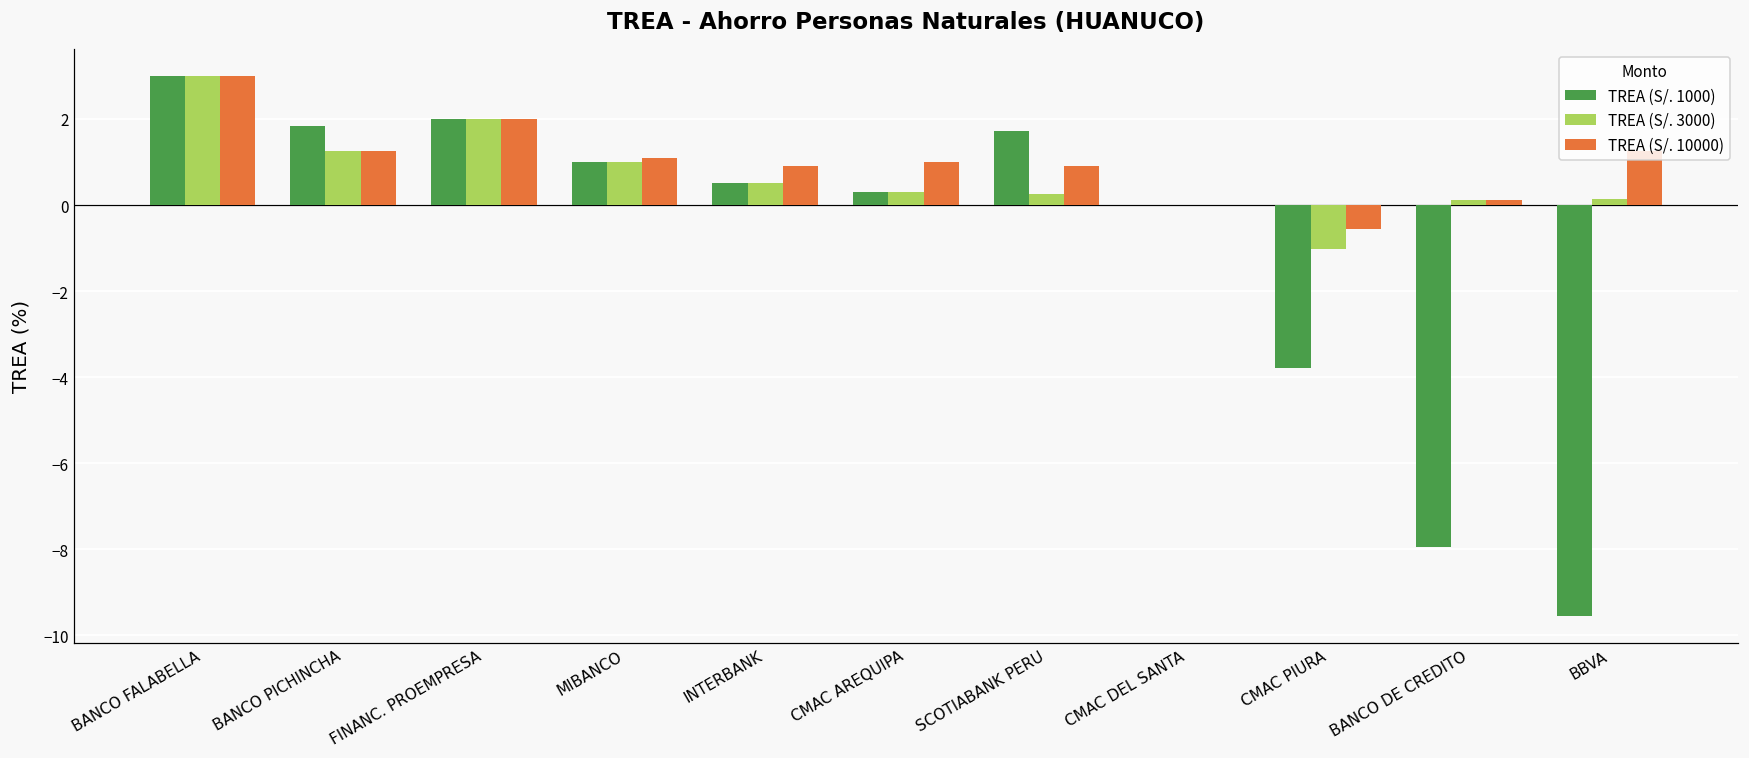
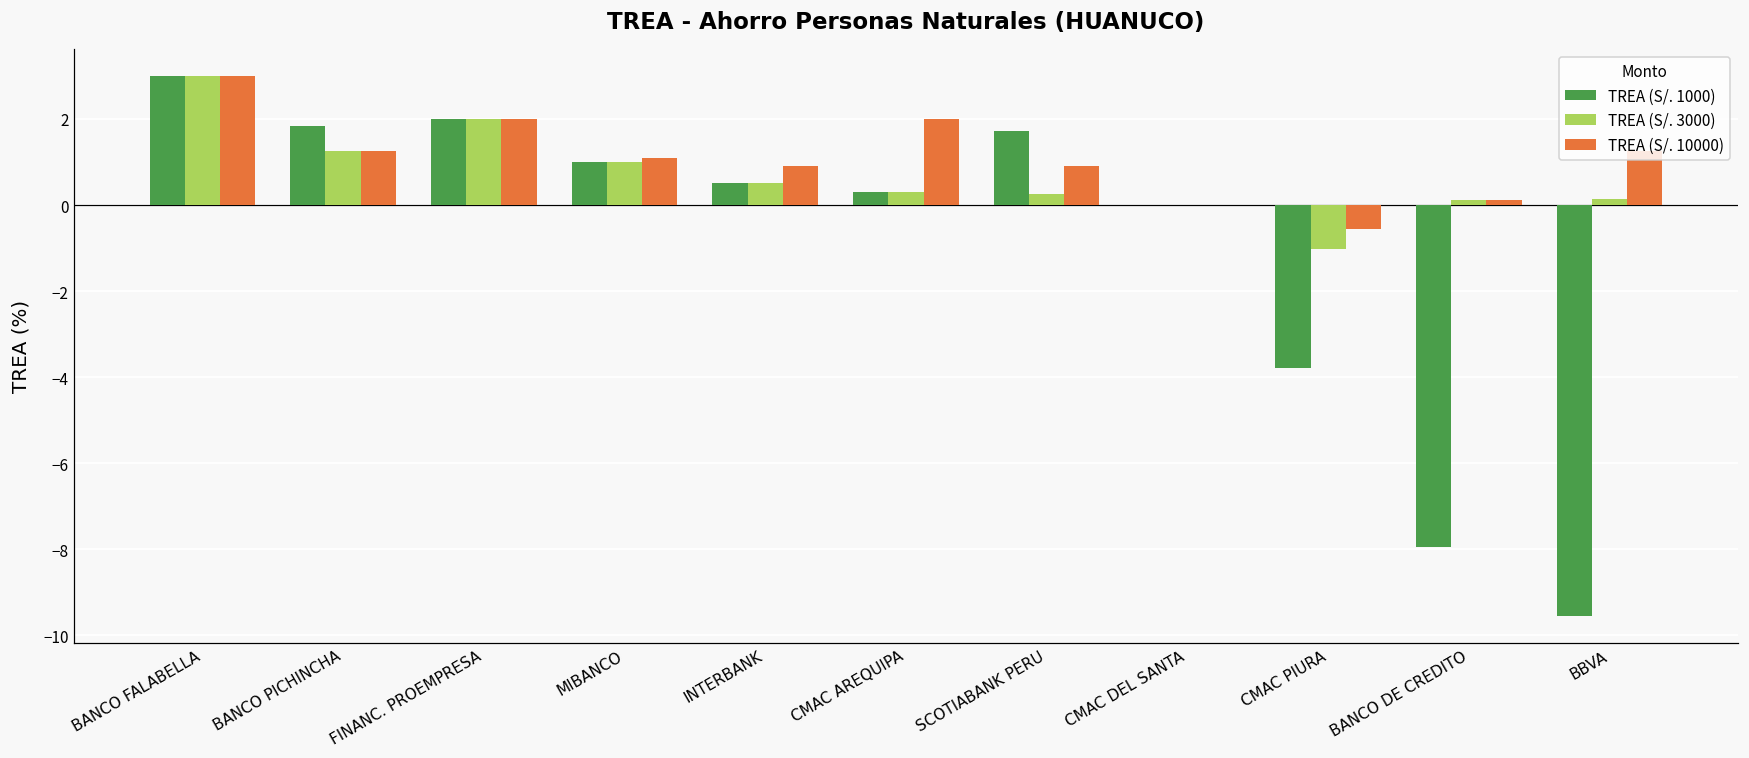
  {
    "TREA (S/. 1000)": {
      "BANCO FALABELLA": 3,
      "BANCO PICHINCHA": 1.8,
      "FINANC. PROEMPRESA": 2,
      "MIBANCO": 1,
      "INTERBANK": 0.5,
      "CMAC AREQUIPA": 0.3,
      "SCOTIABANK PERU": 1.7,
      "CMAC DEL SANTA": 0,
      "CMAC PIURA": -3.8,
      "BANCO DE CREDITO": -8,
      "BBVA": -9.6
    },
    "TREA (S/. 3000)": {
      "BANCO FALABELLA": 3,
      "BANCO PICHINCHA": 1.3,
      "FINANC. PROEMPRESA": 2,
      "MIBANCO": 1,
      "INTERBANK": 0.5,
      "CMAC AREQUIPA": 0.3,
      "SCOTIABANK PERU": 0.3,
      "CMAC DEL SANTA": 0,
      "CMAC PIURA": -1,
      "BANCO DE CREDITO": 0.1,
      "BBVA": 0.1
    },
    "TREA (S/. 10000)": {
      "BANCO FALABELLA": 3,
      "BANCO PICHINCHA": 1.3,
      "FINANC. PROEMPRESA": 2,
      "MIBANCO": 1.1,
      "INTERBANK": 0.9,
-     "CMAC AREQUIPA": 1,
+     "CMAC AREQUIPA": 2,
      "SCOTIABANK PERU": 0.9,
      "CMAC DEL SANTA": 0,
      "CMAC PIURA": -0.6,
      "BANCO DE CREDITO": 0.1
    }
  }
